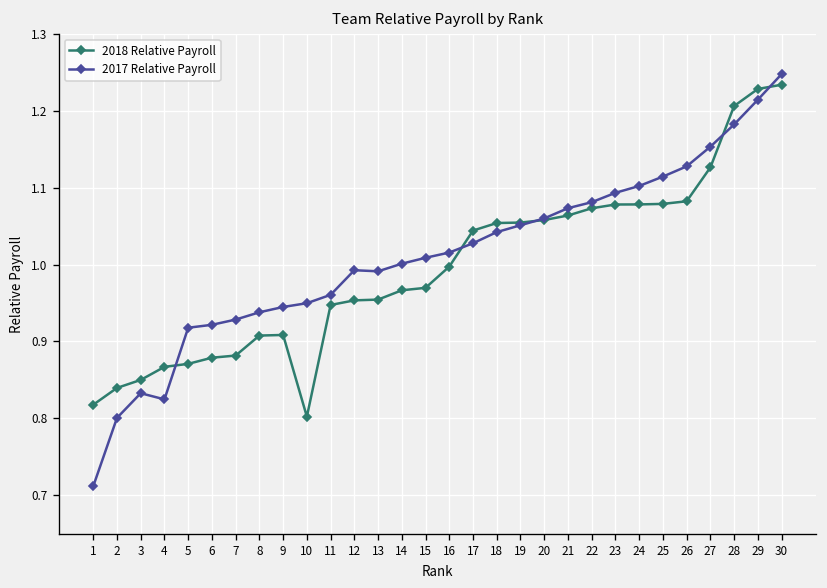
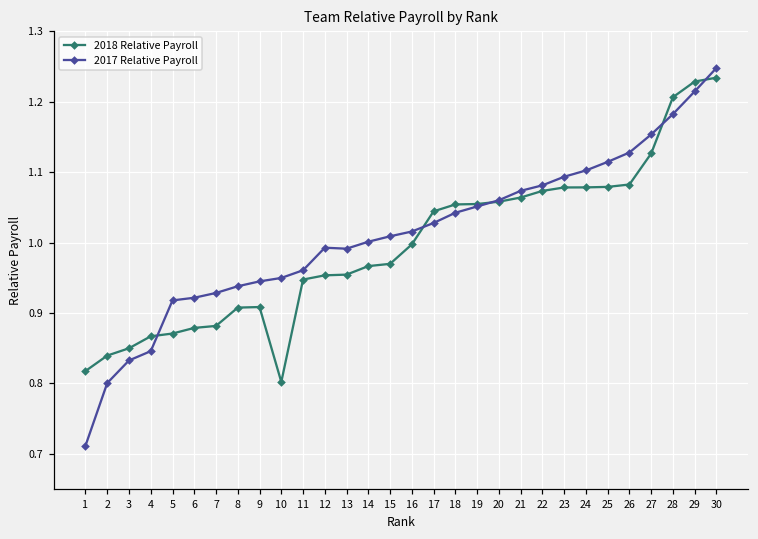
  {
    "2018 Relative Payroll": {
      "1": 0.82,
      "2": 0.84,
      "3": 0.85,
      "4": 0.87,
      "5": 0.87,
      "6": 0.88,
      "7": 0.88,
      "8": 0.91,
      "9": 0.91,
      "10": 0.80,
      "11": 0.95,
      "12": 0.95,
      "13": 0.95,
      "14": 0.97,
      "15": 0.97,
      "16": 1.00,
      "17": 1.04,
      "18": 1.05,
      "21": 1.06,
      "22": 1.07,
      "23": 1.08,
      "24": 1.08,
      "25": 1.08,
      "26": 1.08,
      "27": 1.13,
      "28": 1.21,
      "29": 1.23,
      "30": 1.23
    },
    "2017 Relative Payroll": {
      "1": 0.71,
      "2": 0.80,
      "3": 0.83,
-     "4": 0.82,
+     "4": 0.85,
      "5": 0.92,
      "6": 0.92,
      "7": 0.93,
      "8": 0.94,
      "9": 0.94,
      "10": 0.95,
      "11": 0.96,
      "12": 0.99,
      "13": 0.99,
      "14": 1.00,
      "15": 1.01,
      "16": 1.02,
      "17": 1.03,
      "18": 1.04,
      "21": 1.07,
      "22": 1.08,
      "23": 1.09,
      "24": 1.10,
      "25": 1.11,
      "26": 1.13,
      "27": 1.15,
      "28": 1.18,
      "29": 1.21,
      "30": 1.25
    }
  }
